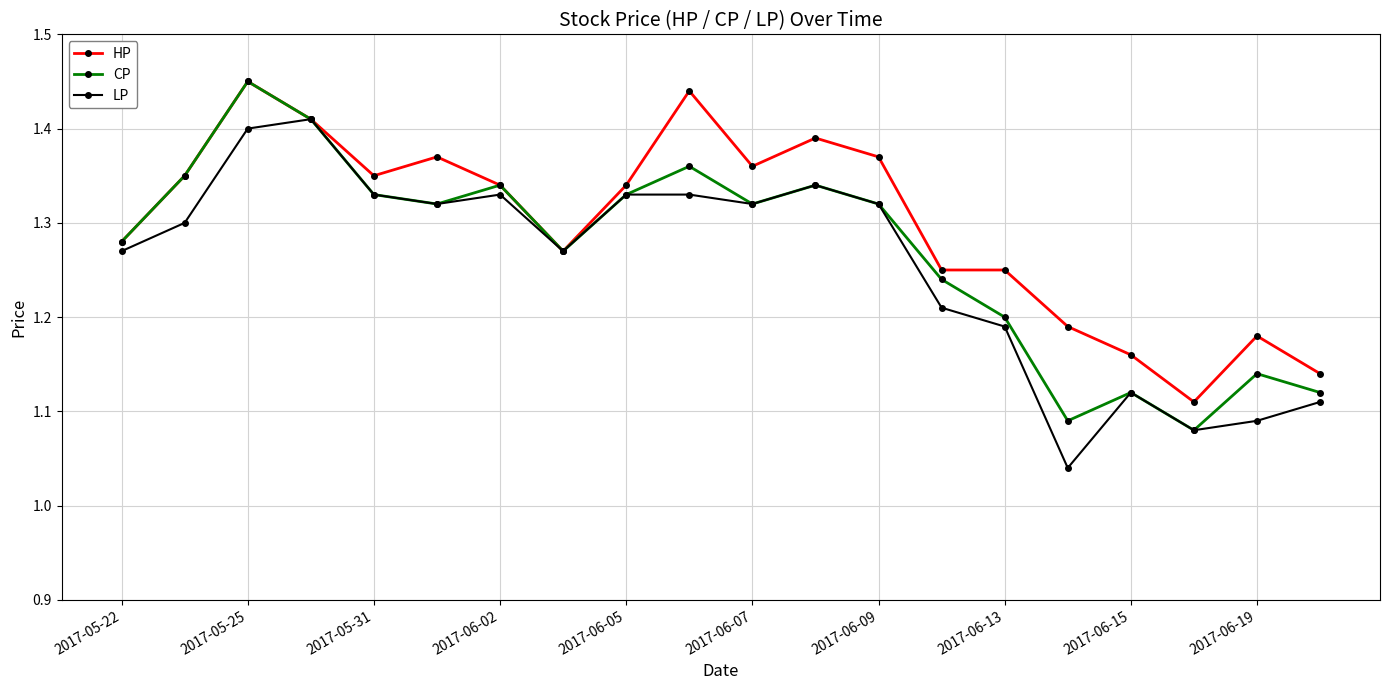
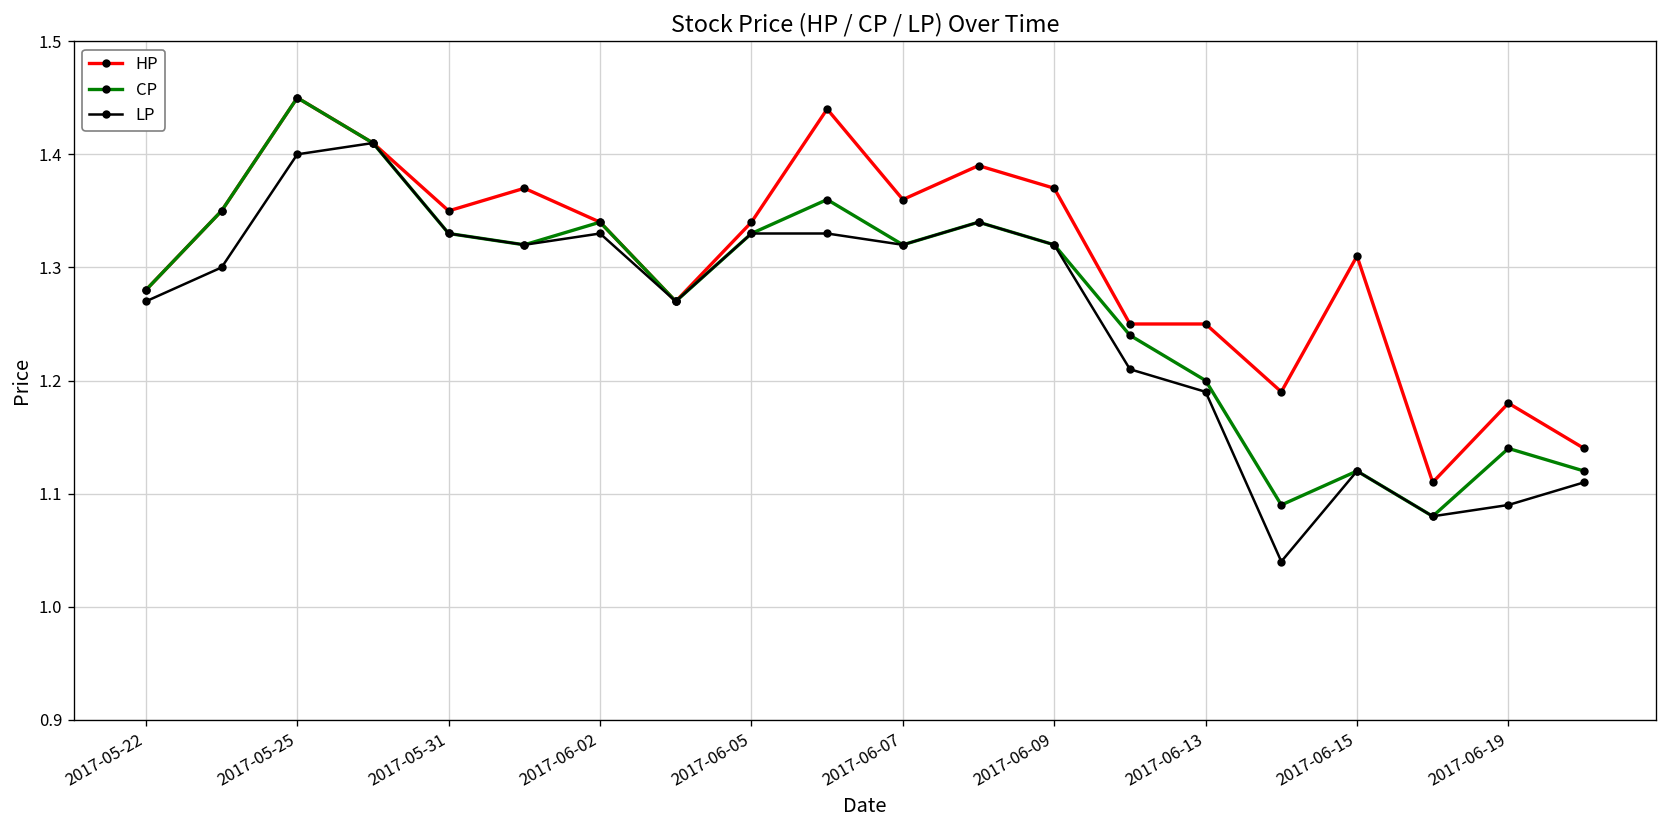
  {
    "HP": {
      "2017-05-31": 1.35,
      "2017-06-05": 1.34,
      "2017-06-07": 1.36,
      "2017-06-09": 1.37,
      "2017-06-13": 1.25,
-     "2017-06-15": 1.16,
+     "2017-06-15": 1.31,
      "2017-06-19": 1.18
    },
    "CP": {
      "2017-06-13": 1.20,
      "2017-06-19": 1.14
    },
    "LP": {
      "2017-05-22": 1.27,
      "2017-05-25": 1.40,
      "2017-06-02": 1.33,
      "2017-06-13": 1.19,
      "2017-06-19": 1.09
    }
  }
